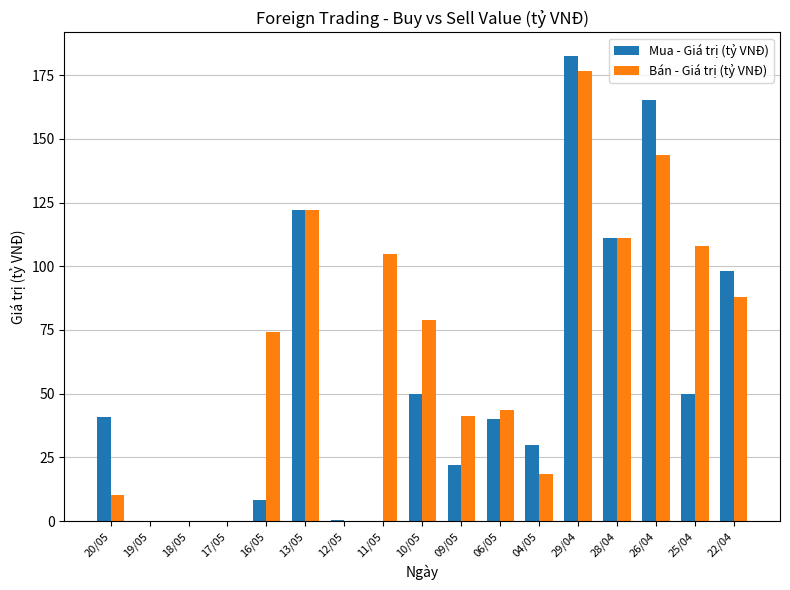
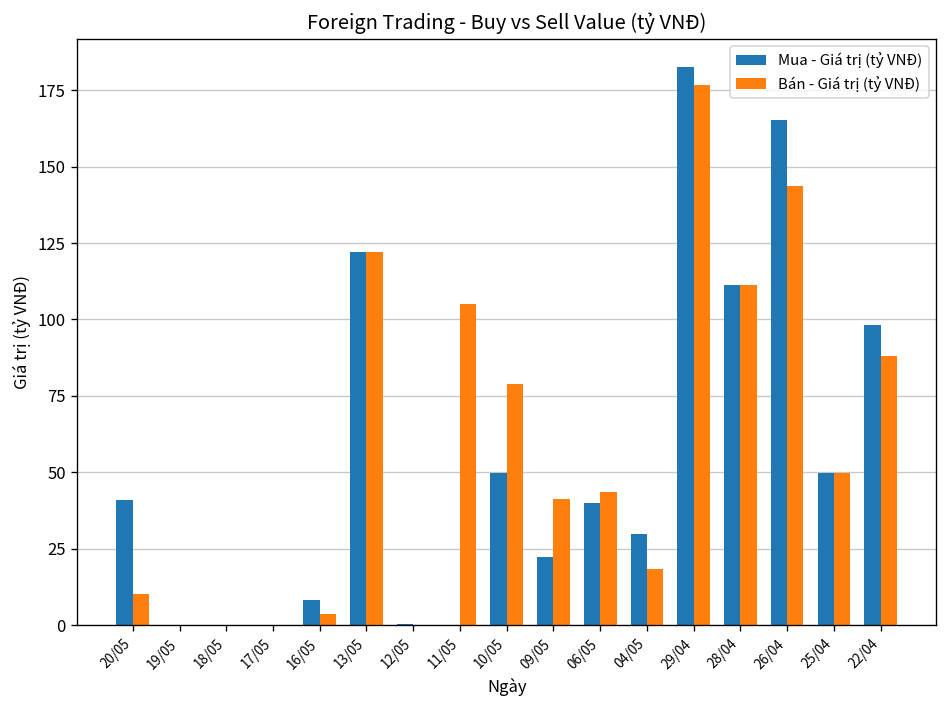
  {
    "Mua - Giá trị (tỷ VNĐ)": {
      "20/05": 41,
      "16/05": 8,
      "13/05": 122,
      "11/05": 0,
      "10/05": 50,
      "09/05": 22,
      "06/05": 40,
      "04/05": 30,
      "29/04": 183,
      "28/04": 111,
      "26/04": 165,
      "25/04": 50,
      "22/04": 98
    },
    "Bán - Giá trị (tỷ VNĐ)": {
      "20/05": 10,
      "19/05": 0,
      "18/05": 0,
      "17/05": 0,
-     "16/05": 74,
+     "16/05": 4,
      "13/05": 122,
      "11/05": 105,
      "10/05": 79,
      "09/05": 41,
      "06/05": 44,
      "04/05": 18,
      "29/04": 177,
      "28/04": 111,
      "26/04": 144,
-     "25/04": 108,
+     "25/04": 50,
      "22/04": 88
    }
  }
